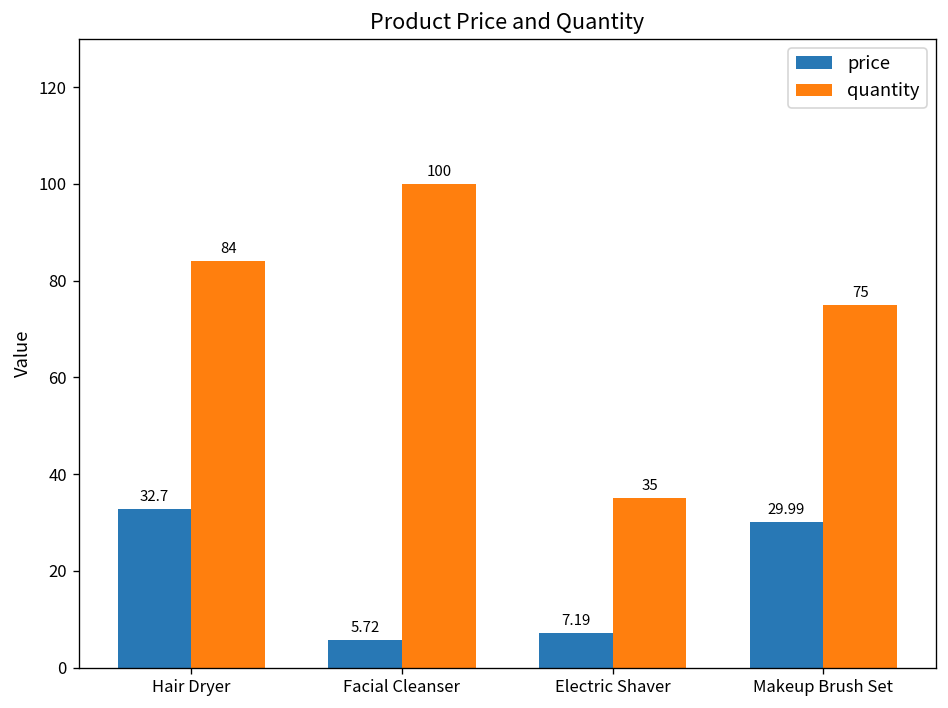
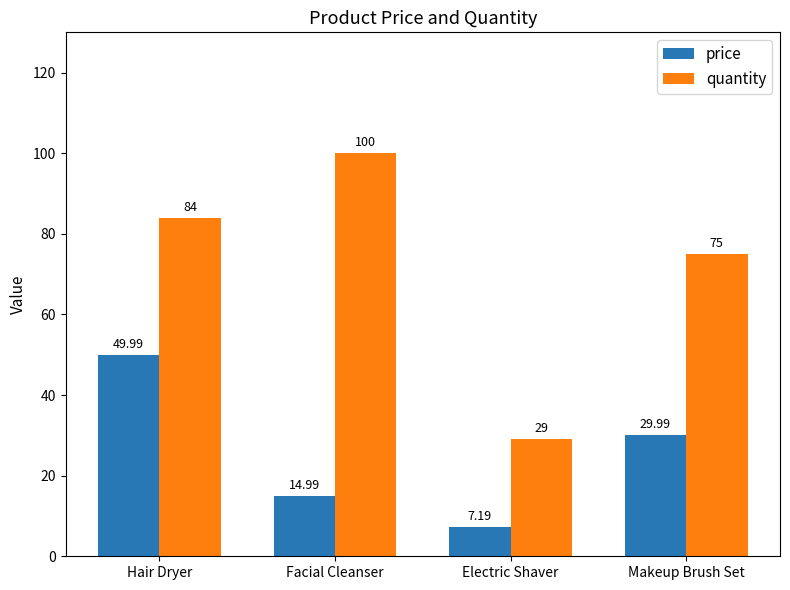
  {
    "price": {
-     "Hair Dryer": 32.7,
-     "Facial Cleanser": 5.72,
+     "Hair Dryer": 49.99,
+     "Facial Cleanser": 14.99,
      "Electric Shaver": 7.19,
      "Makeup Brush Set": 29.99
    },
    "quantity": {
      "Hair Dryer": 84,
      "Facial Cleanser": 100,
-     "Electric Shaver": 35,
+     "Electric Shaver": 29,
      "Makeup Brush Set": 75
    }
  }
